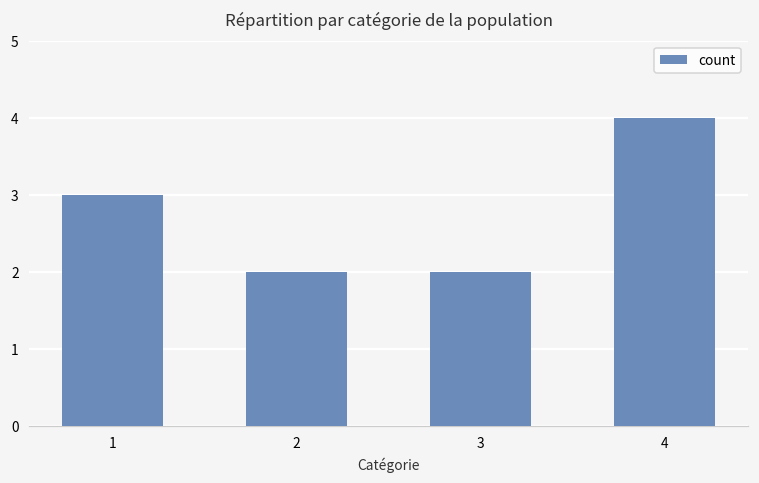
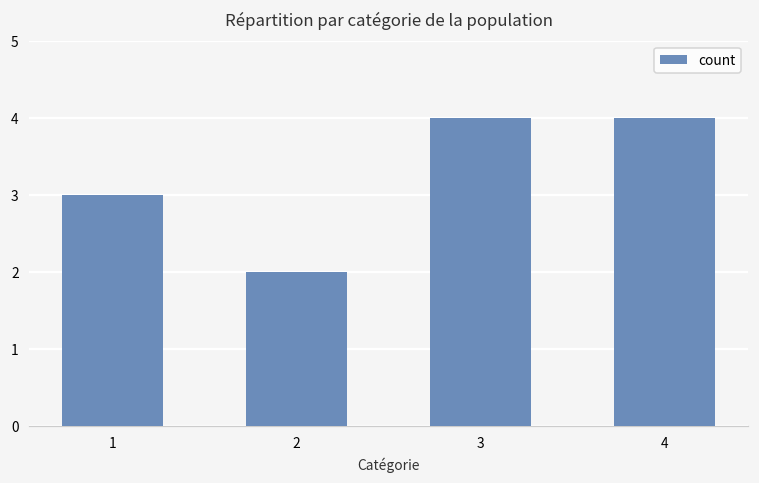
  {
    "1": 3,
    "2": 2,
-   "3": 2,
+   "3": 4,
    "4": 4
  }
